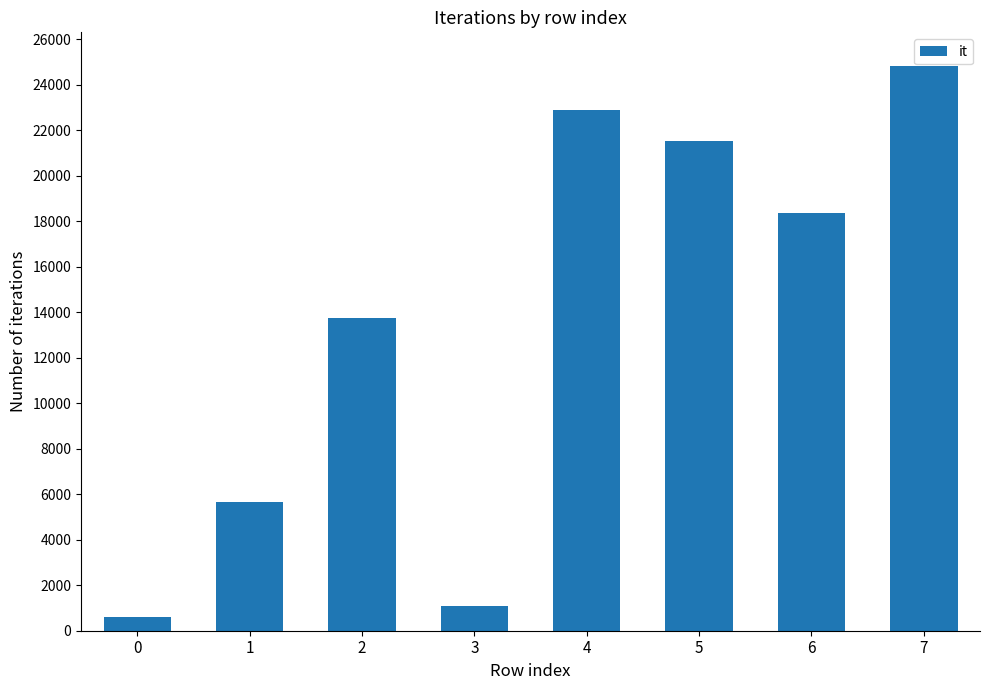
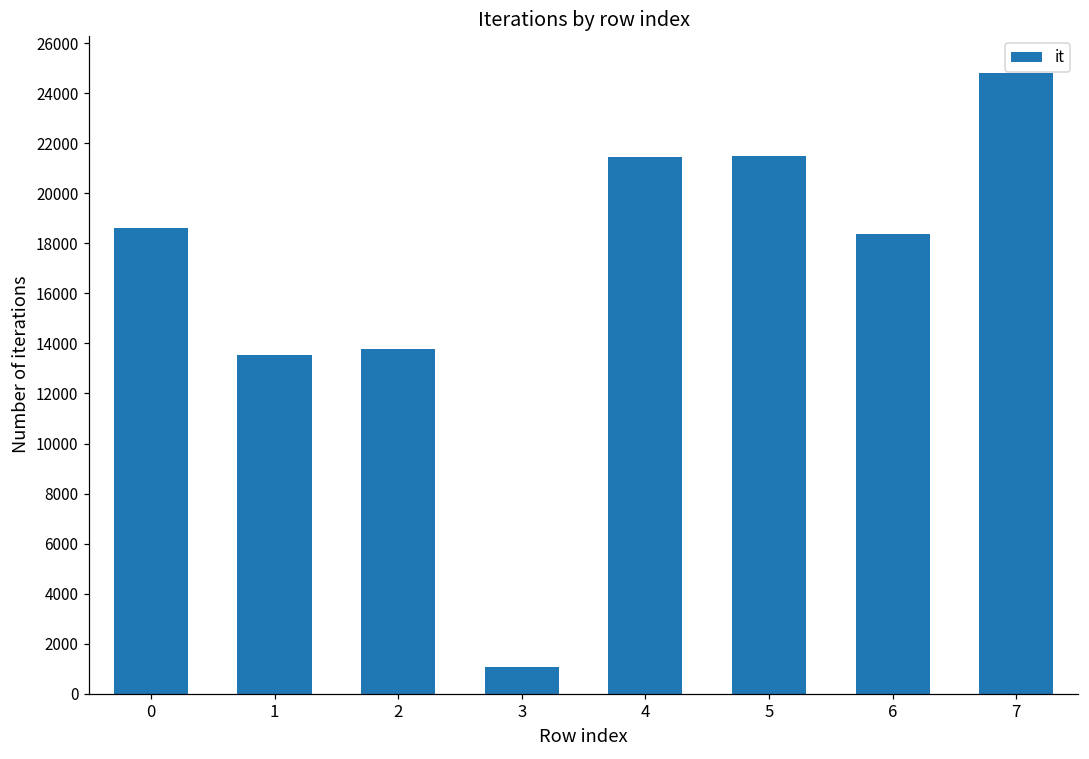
  {
-   "0": 600,
-   "1": 5700,
+   "0": 18600,
+   "1": 13500,
    "2": 13800,
    "3": 1100,
-   "4": 22900,
+   "4": 21500,
    "5": 21500,
    "6": 18400,
    "7": 24800
  }
